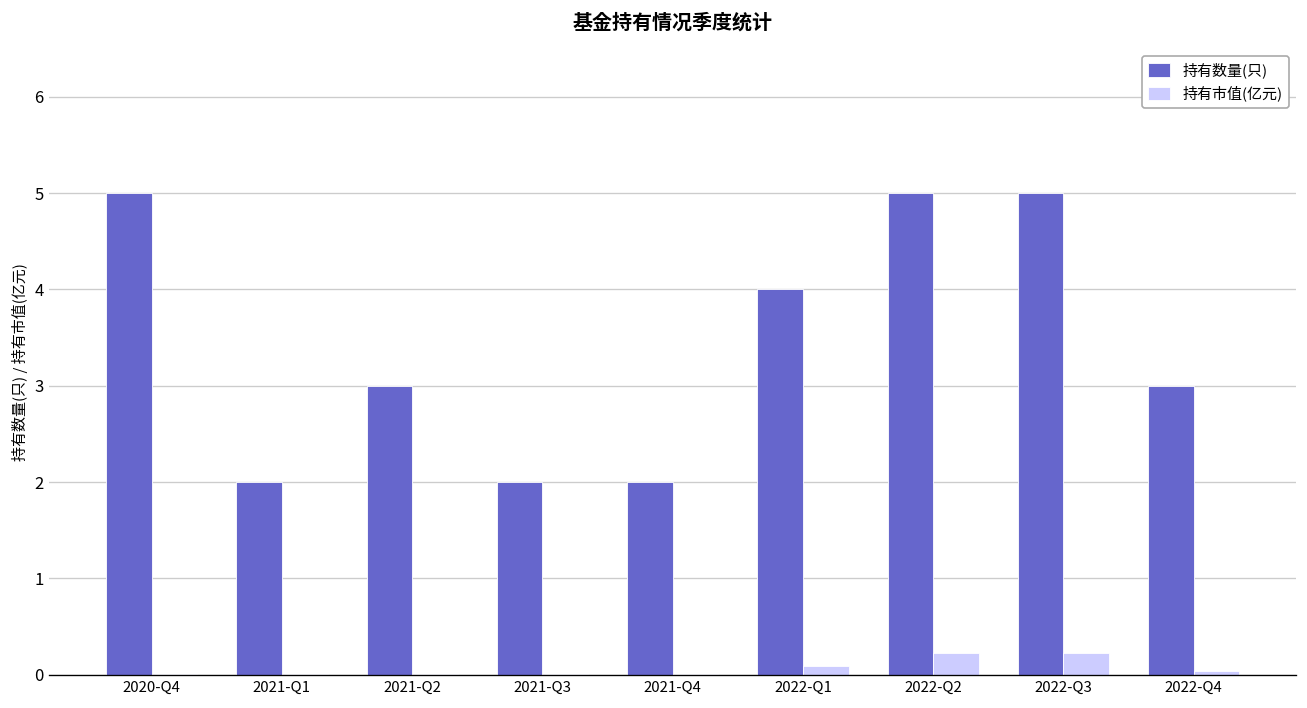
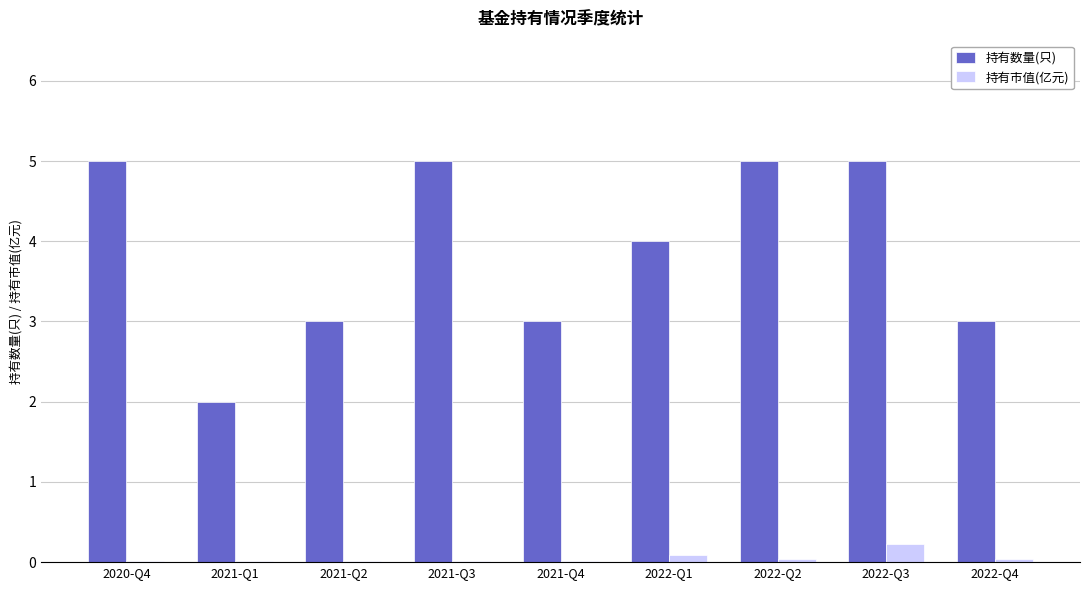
  {
    "持有数量(只)": {
      "2020-Q4": 5,
      "2021-Q1": 2,
      "2021-Q2": 3,
-     "2021-Q3": 2,
-     "2021-Q4": 2,
+     "2021-Q3": 5,
+     "2021-Q4": 3,
      "2022-Q1": 4,
      "2022-Q2": 5,
      "2022-Q3": 5,
      "2022-Q4": 3
    },
    "持有市值(亿元)": {
      "2022-Q1": 0.1,
-     "2022-Q2": 0.2,
+     "2022-Q2": 0.0,
      "2022-Q3": 0.2,
      "2022-Q4": 0.0
    }
  }
